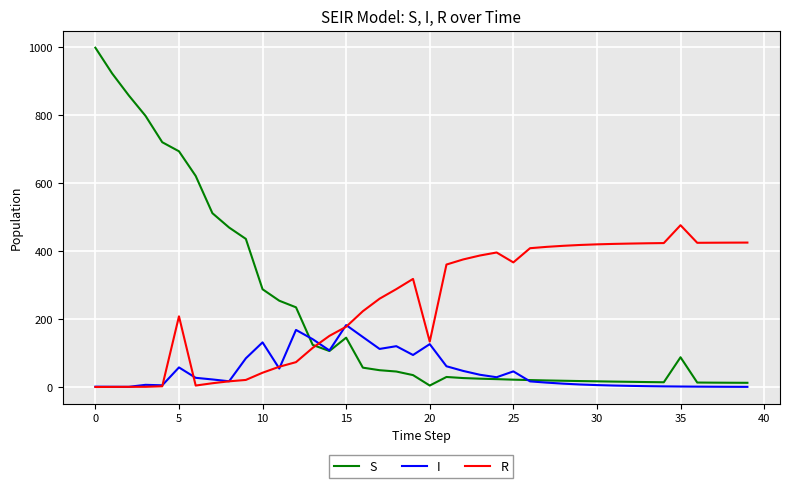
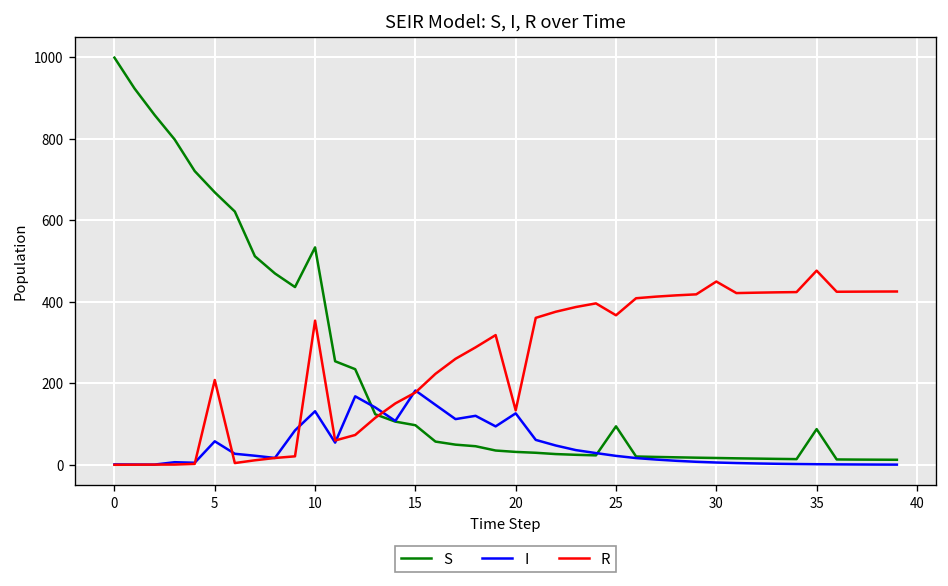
  {
    "S": {
      "0": 1000,
-     "5": 690,
-     "10": 290,
-     "15": 150,
-     "20": 0,
-     "25": 20,
+     "5": 670,
+     "10": 530,
+     "15": 100,
+     "20": 30,
+     "25": 90,
      "30": 20,
      "35": 90
    },
    "I": {
      "5": 60,
      "10": 130,
-     "25": 50,
+     "25": 20,
      "30": 10,
      "35": 0
    },
    "R": {
      "5": 210,
-     "10": 40,
+     "10": 350,
      "25": 370,
-     "30": 420,
+     "30": 450,
      "35": 480
    }
  }
